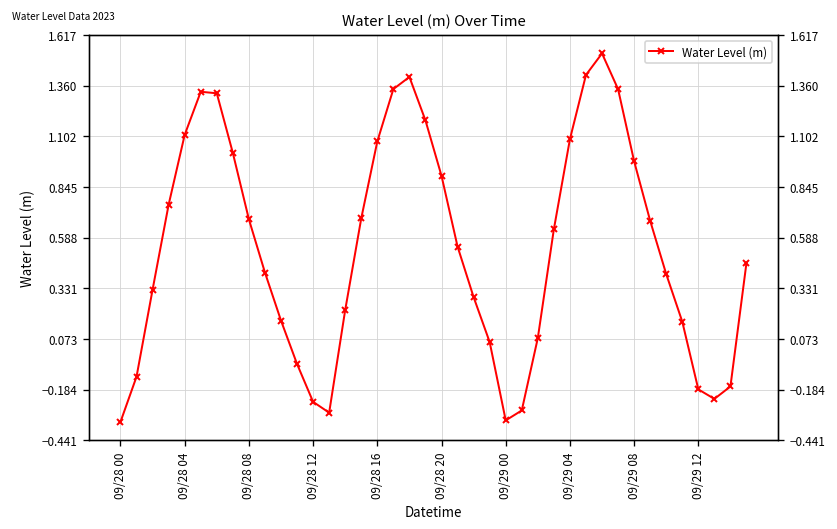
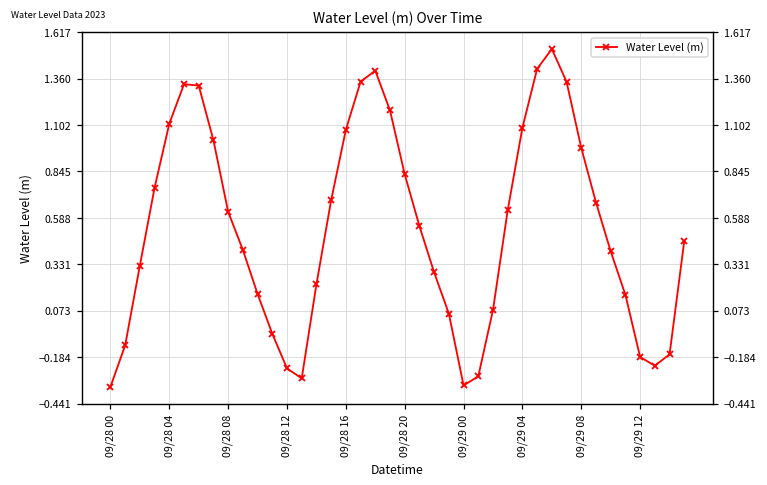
  {
    "09/28 00": -0.35,
    "09/28 04": 1.11,
-   "09/28 08": 0.68,
+   "09/28 08": 0.62,
    "09/28 12": -0.25,
    "09/28 16": 1.08,
-   "09/28 20": 0.90,
+   "09/28 20": 0.83,
    "09/29 00": -0.34,
    "09/29 04": 1.09,
    "09/29 08": 0.98,
    "09/29 12": -0.18
  }
